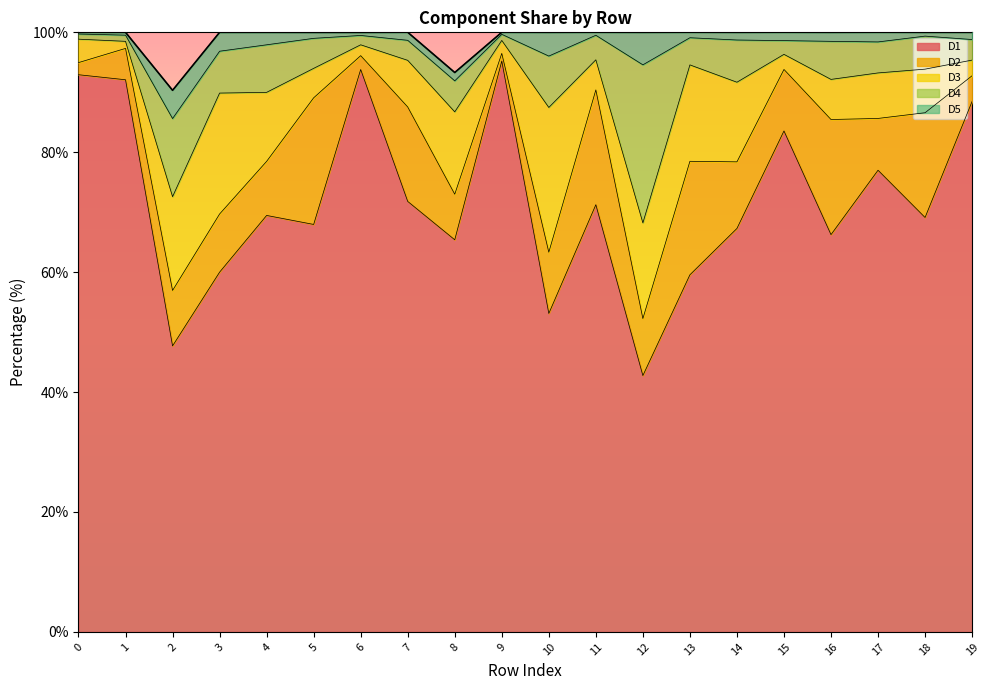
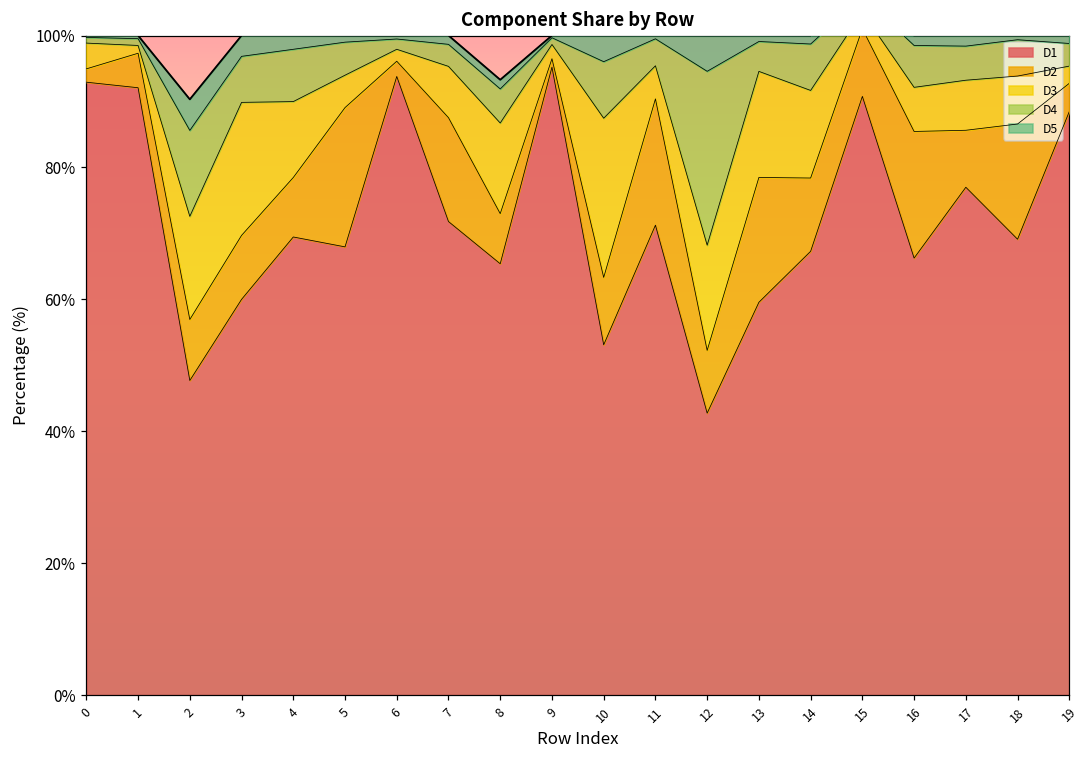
  {
    "D1": {
      "0": "93%",
      "1": "92%",
      "2": "48%",
      "3": "60%",
      "4": "69%",
      "5": "68%",
      "6": "94%",
      "7": "72%",
      "8": "65%",
      "9": "95%",
      "10": "53%",
      "11": "71%",
      "12": "43%",
      "13": "60%",
      "14": "67%",
-     "15": "84%",
+     "15": "91%",
      "16": "66%",
      "17": "77%",
      "18": "69%",
      "19": "88%"
    },
    "D4": {
      "1": "1%",
      "2": "13%",
      "3": "7%",
      "4": "8%",
      "5": "5%",
      "6": "2%",
      "7": "3%",
      "8": "5%",
      "10": "9%",
      "11": "4%",
      "12": "26%",
      "13": "5%",
      "14": "7%",
      "16": "6%",
      "17": "5%",
      "18": "6%",
      "19": "3%"
    },
    "D5": {
      "1": "0%",
      "2": "5%",
      "3": "3%",
      "4": "2%",
      "5": "1%",
      "6": "1%",
      "7": "1%",
      "8": "1%",
      "10": "4%",
      "11": "1%",
      "12": "5%",
      "13": "1%",
      "14": "1%",
      "16": "2%",
      "17": "2%",
      "18": "1%",
      "19": "1%"
    }
  }
